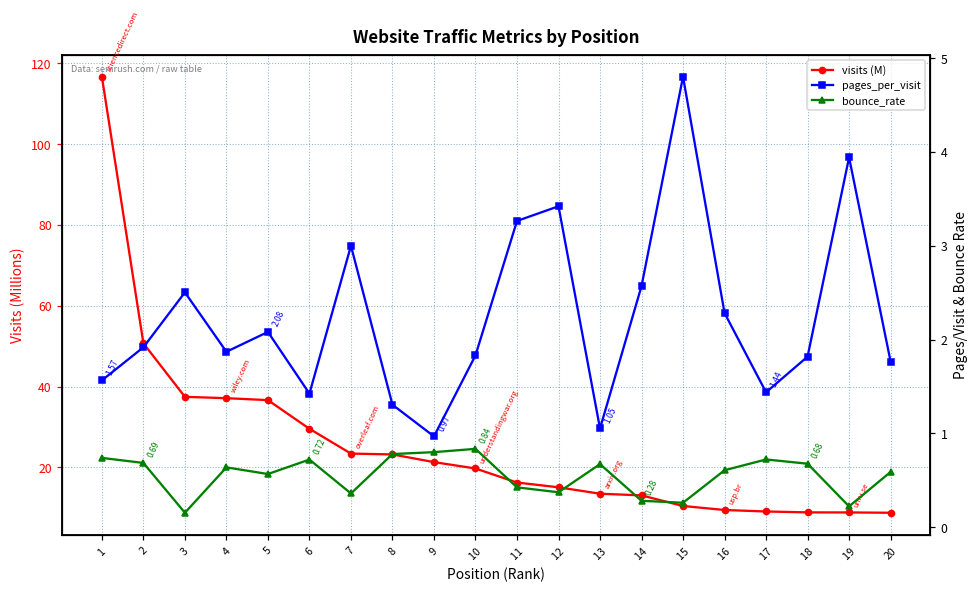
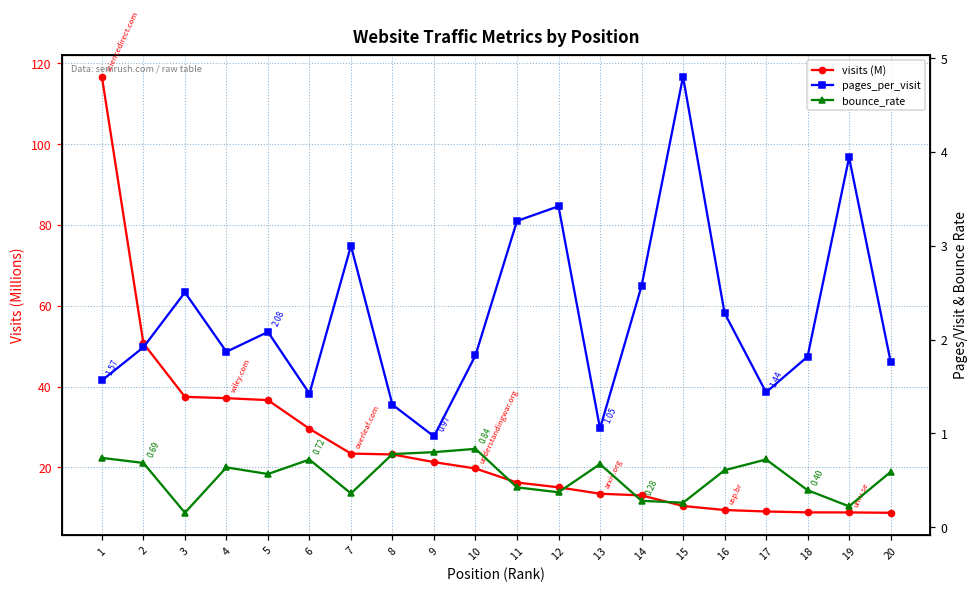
  {
    "pages_per_visit": {
      "1": 1.57,
      "5": 2.08,
      "9": 0.97,
      "13": 1.05,
      "17": 1.44
    },
    "bounce_rate": {
      "2": 0.69,
      "6": 0.72,
      "14": 0.28,
-     "18": 0.68
+     "18": 0.40
    }
  }
